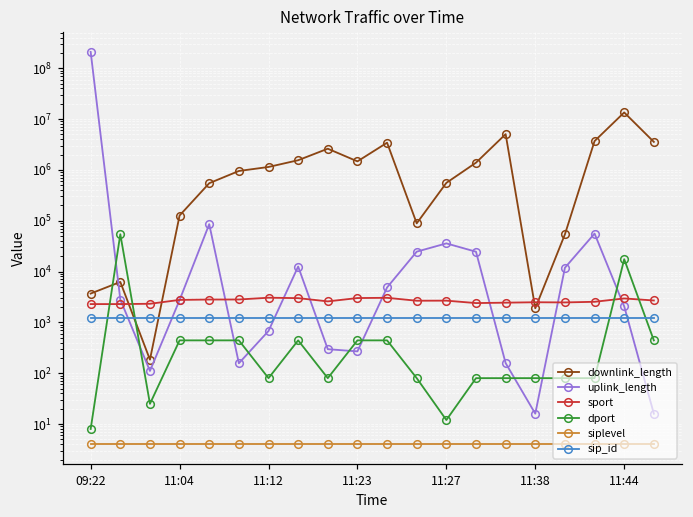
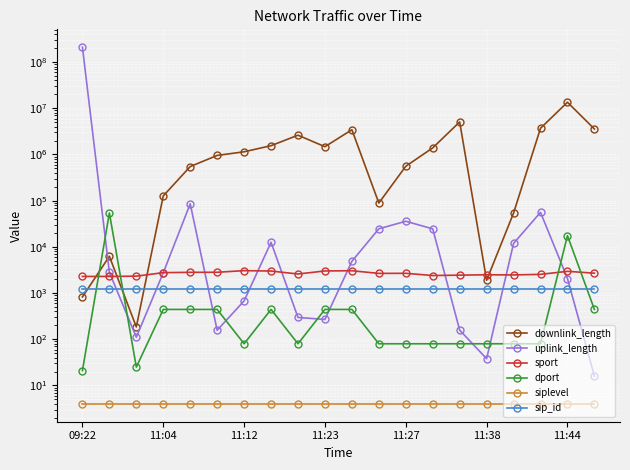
  {
    "downlink_length": {
-     "09:22": 4000,
+     "09:22": 800,
      "11:04": 130000,
      "11:12": 1100000,
      "11:23": 1500000,
      "11:27": 600000,
      "11:38": 1900,
      "11:44": 14000000
    },
    "uplink_length": {
      "09:22": 200000000,
      "11:12": 700,
      "11:23": 300,
      "11:27": 40000,
-     "11:38": 16,
+     "11:38": 40,
      "11:44": 2000
    },
    "sport": {
      "09:22": 2000,
      "11:12": 3000,
      "11:23": 3000,
      "11:27": 3000,
      "11:38": 2000,
      "11:44": 3000
    },
    "dport": {
-     "09:22": 8,
+     "09:22": 20,
      "11:04": 400,
      "11:12": 80,
      "11:23": 400,
-     "11:27": 12,
+     "11:27": 80,
      "11:38": 80,
      "11:44": 17000
    },
    "siplevel": {
      "09:22": 4,
      "11:04": 4,
      "11:12": 4,
      "11:23": 4,
      "11:27": 4,
      "11:38": 4
    },
    "sip_id": {
      "09:22": 1200,
      "11:04": 1200,
      "11:12": 1200,
      "11:23": 1200,
      "11:27": 1200,
      "11:38": 1200,
      "11:44": 1200
    }
  }
